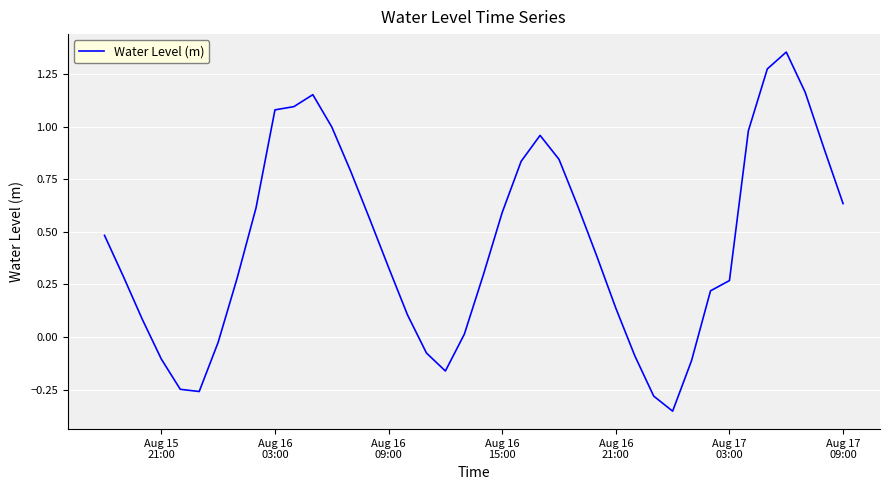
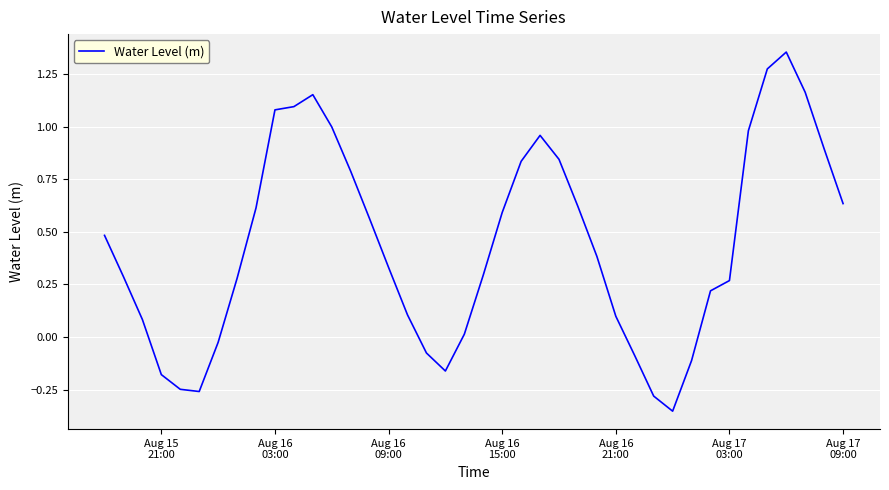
  {
-   "Aug 15 21:00": -0.11,
+   "Aug 15 21:00": -0.18,
    "Aug 16 03:00": 1.08,
    "Aug 16 09:00": 0.33,
    "Aug 16 15:00": 0.59,
-   "Aug 16 21:00": 0.14,
+   "Aug 16 21:00": 0.10,
    "Aug 17 03:00": 0.27,
    "Aug 17 09:00": 0.63
  }
